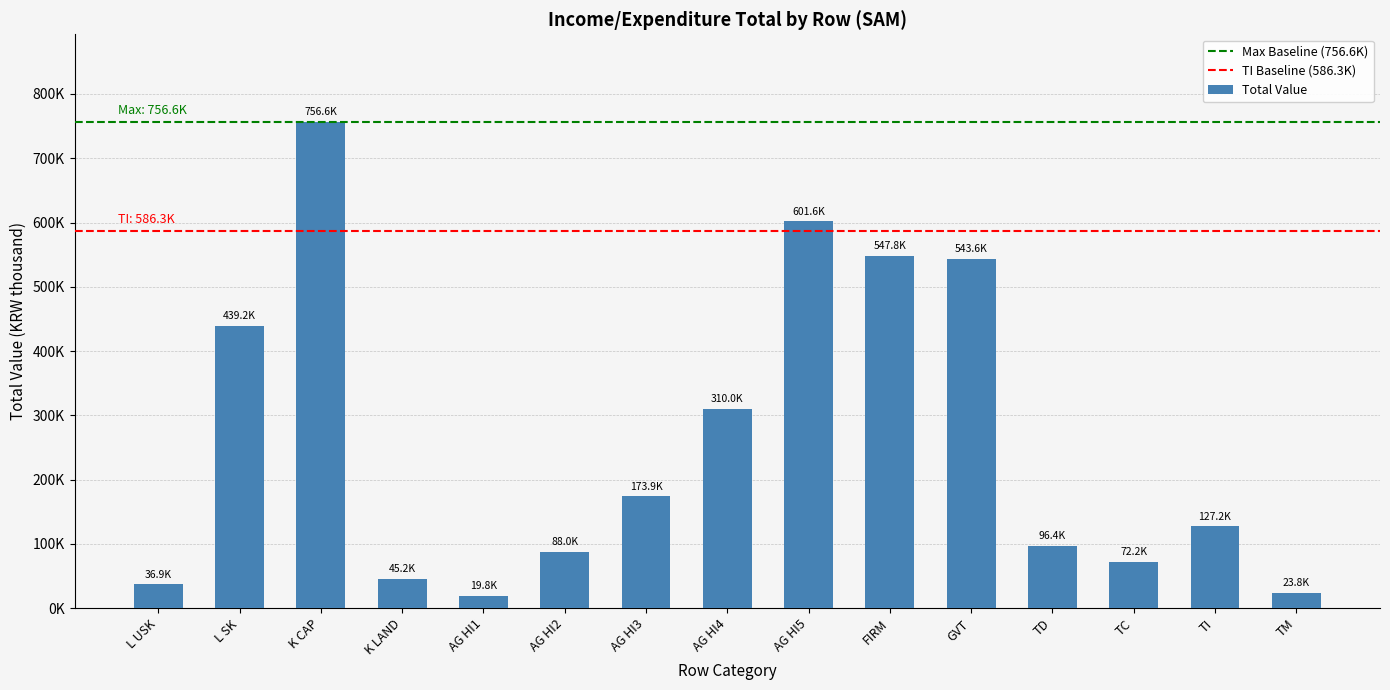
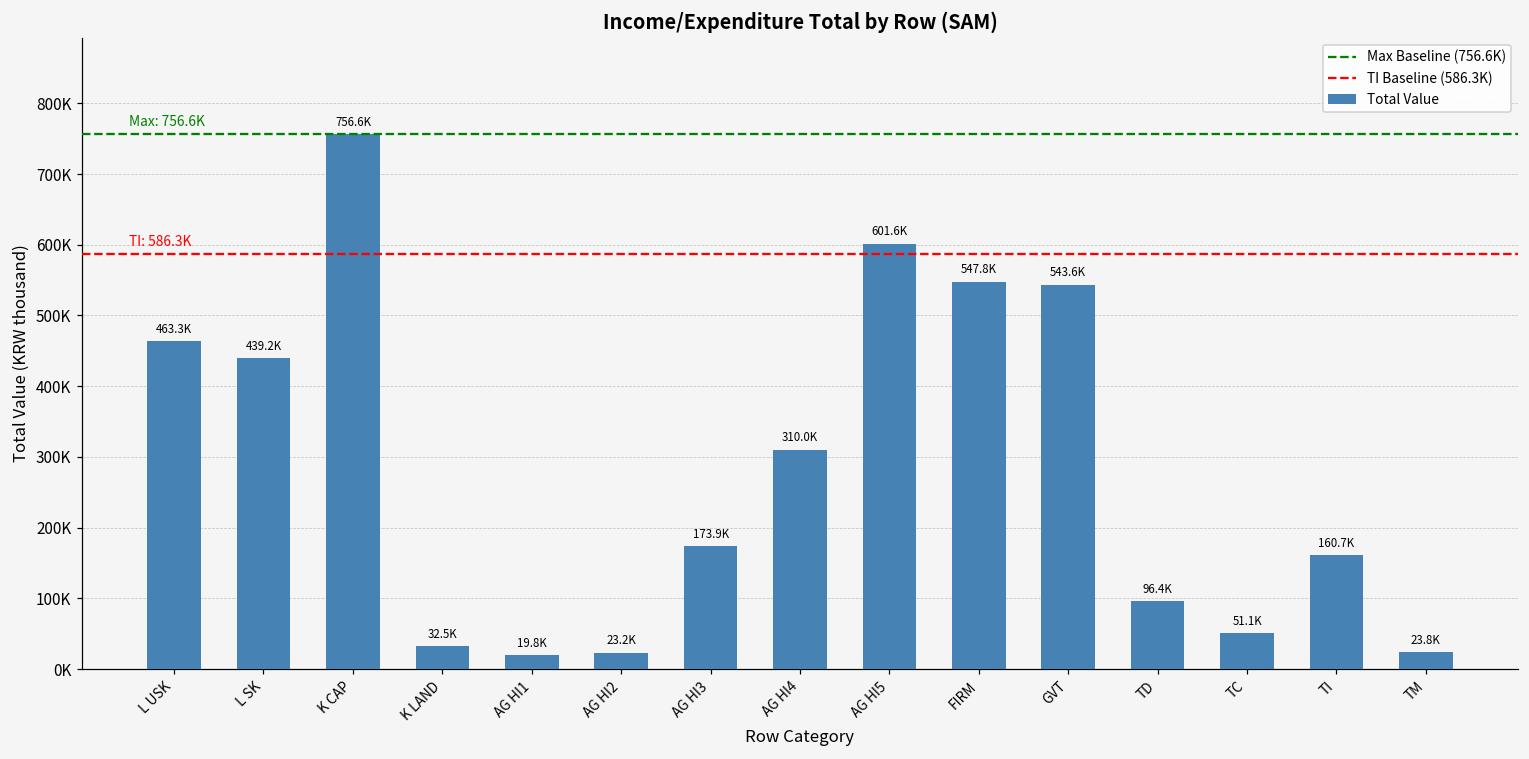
  {
-   "L USK": "36.9K",
+   "L USK": "463.3K",
    "L SK": "439.2K",
    "K CAP": "756.6K",
-   "K LAND": "45.2K",
+   "K LAND": "32.5K",
    "AG HI1": "19.8K",
-   "AG HI2": "88.0K",
+   "AG HI2": "23.2K",
    "AG HI3": "173.9K",
    "AG HI4": "310.0K",
    "AG HI5": "601.6K",
    "FIRM": "547.8K",
    "GVT": "543.6K",
    "TD": "96.4K",
-   "TC": "72.2K",
-   "TI": "127.2K",
+   "TC": "51.1K",
+   "TI": "160.7K",
    "TM": "23.8K"
  }
